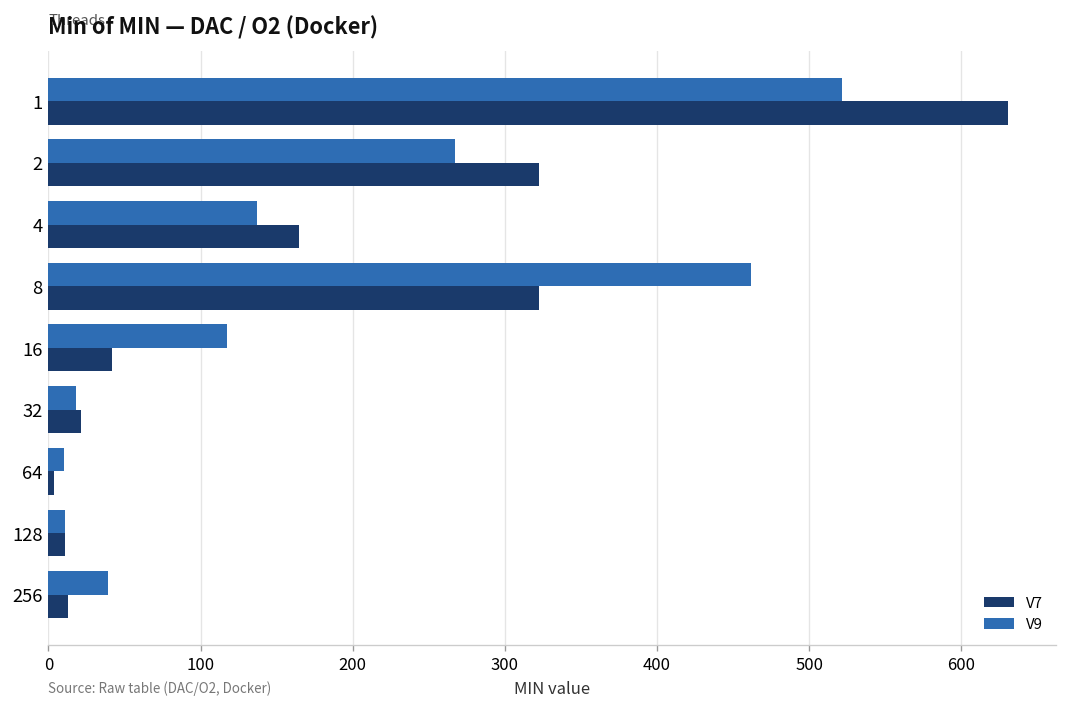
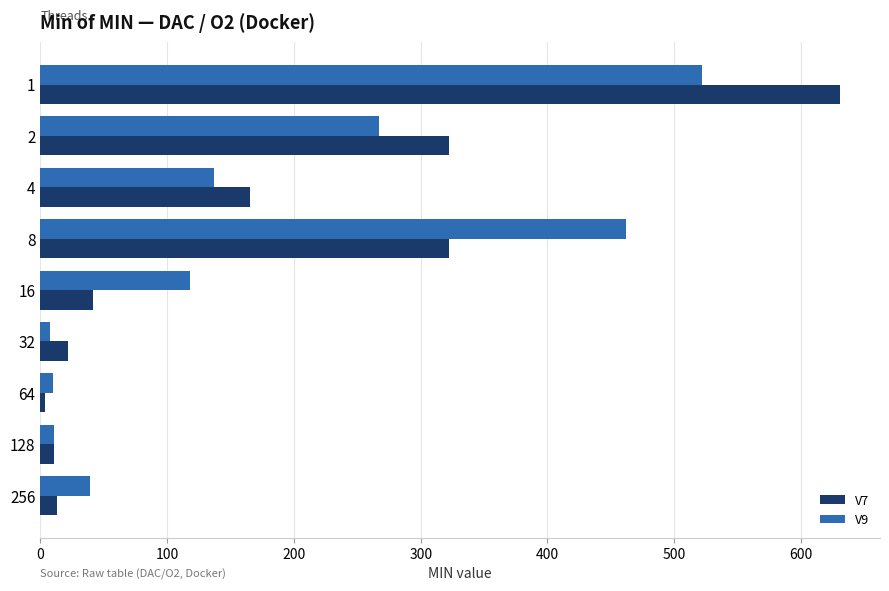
  {
    "V7": {
      "1": 631,
      "2": 322,
      "4": 165,
      "8": 323,
      "16": 42,
      "32": 22,
      "64": 3,
      "128": 11,
      "256": 13
    },
    "V9": {
      "1": 522,
      "2": 267,
      "4": 137,
      "8": 462,
      "16": 118,
-     "32": 18,
+     "32": 8,
      "64": 10,
      "128": 11,
      "256": 39
    }
  }
